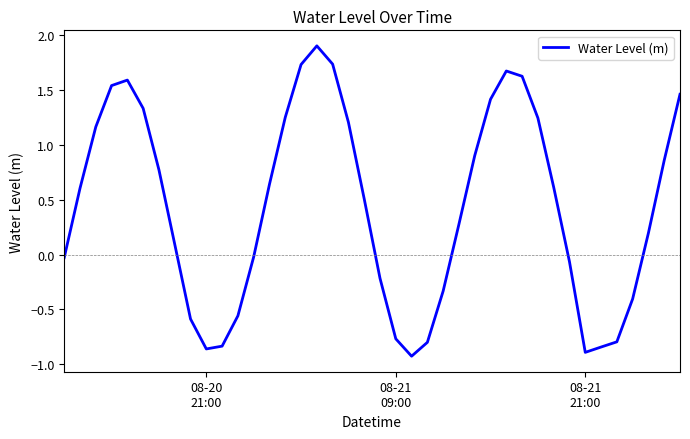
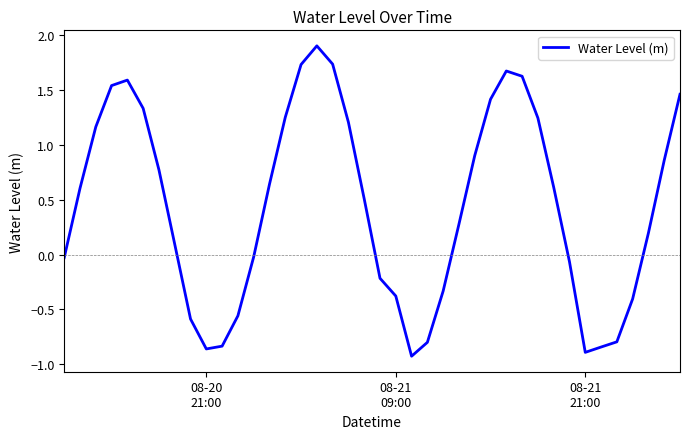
  {
    "08-20 21:00": -0.86,
-   "08-21 09:00": -0.77,
+   "08-21 09:00": -0.38,
    "08-21 21:00": -0.89
  }
